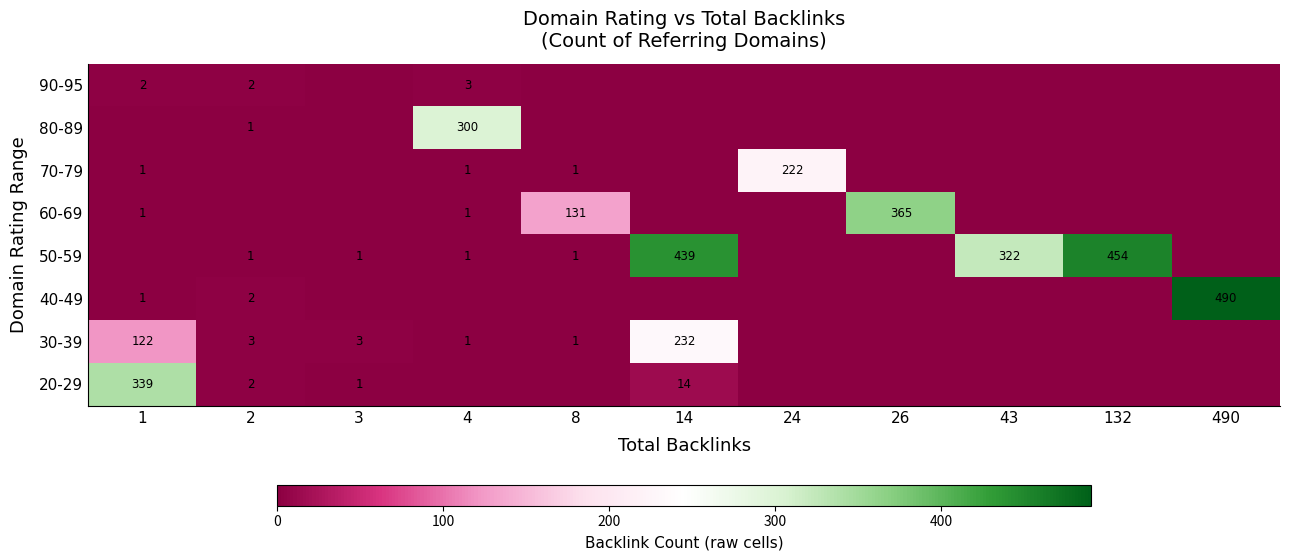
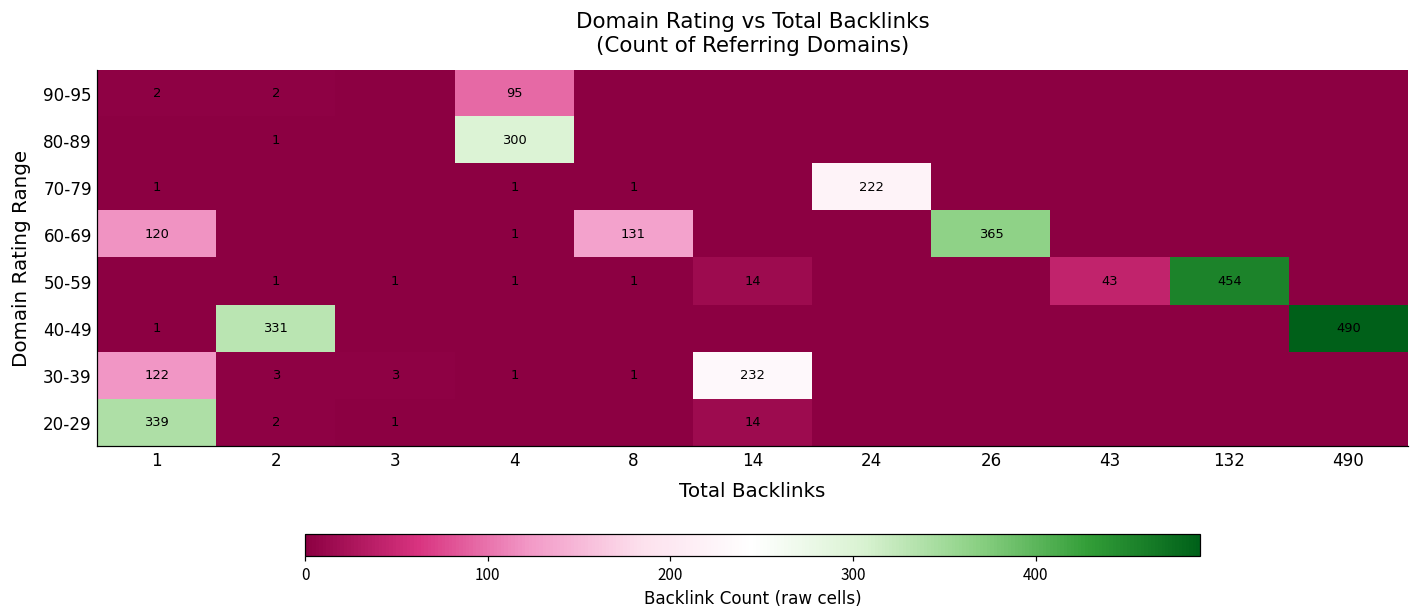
  {
    "90-95": {
      "1": 2,
      "2": 2,
-     "4": 3
+     "4": 95
    },
    "80-89": {
      "2": 1,
      "4": 300
    },
    "70-79": {
      "1": 1,
      "4": 1,
      "8": 1,
      "24": 222
    },
    "60-69": {
-     "1": 1,
+     "1": 120,
      "4": 1,
      "8": 131,
      "26": 365
    },
    "50-59": {
      "2": 1,
      "3": 1,
      "4": 1,
      "8": 1,
-     "14": 439,
-     "43": 322,
+     "14": 14,
+     "43": 43,
      "132": 454
    },
    "40-49": {
      "1": 1,
-     "2": 2,
+     "2": 331,
      "490": 490
    },
    "30-39": {
      "1": 122,
      "2": 3,
      "3": 3,
      "4": 1,
      "8": 1,
      "14": 232
    },
    "20-29": {
      "1": 339,
      "2": 2,
      "3": 1,
      "14": 14
    }
  }
